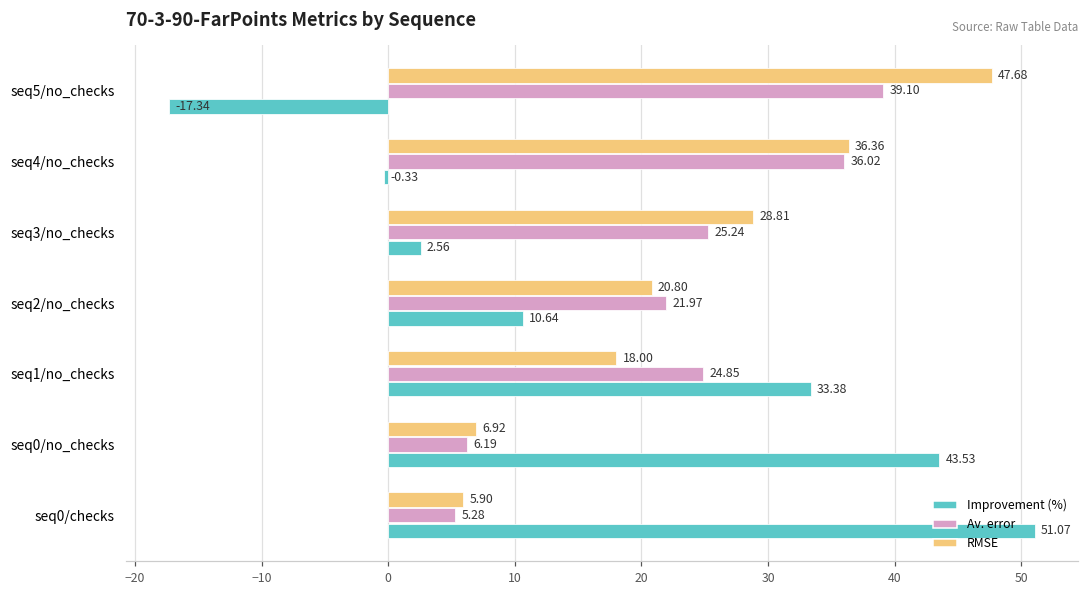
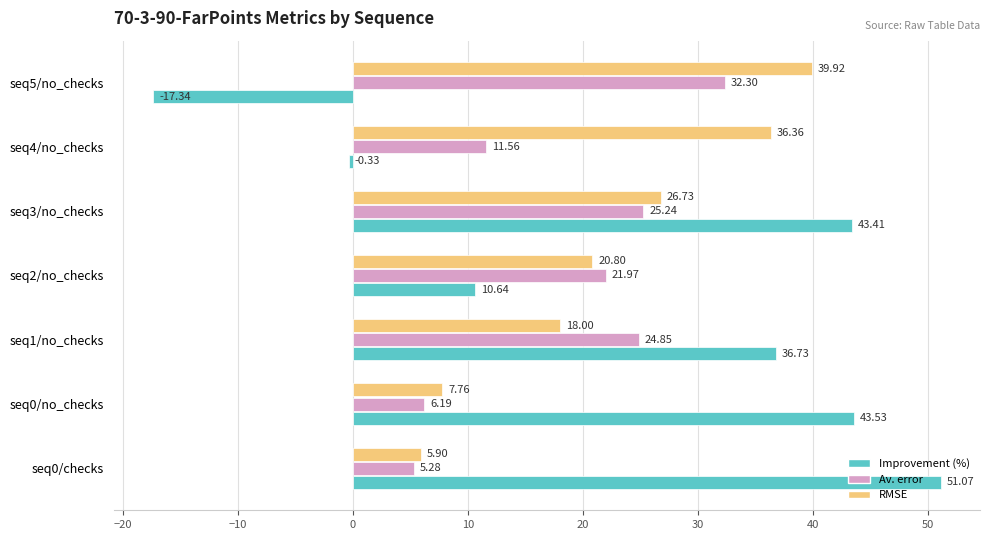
  {
    "Improvement (%)": {
      "seq5/no_checks": -17.34,
      "seq4/no_checks": -0.33,
-     "seq3/no_checks": 2.56,
+     "seq3/no_checks": 43.41,
      "seq2/no_checks": 10.64,
-     "seq1/no_checks": 33.38,
+     "seq1/no_checks": 36.73,
      "seq0/no_checks": 43.53,
      "seq0/checks": 51.07
    },
    "Av. error": {
-     "seq5/no_checks": 39.10,
-     "seq4/no_checks": 36.02,
+     "seq5/no_checks": 32.30,
+     "seq4/no_checks": 11.56,
      "seq3/no_checks": 25.24,
      "seq2/no_checks": 21.97,
      "seq1/no_checks": 24.85,
      "seq0/no_checks": 6.19,
      "seq0/checks": 5.28
    },
    "RMSE": {
-     "seq5/no_checks": 47.68,
+     "seq5/no_checks": 39.92,
      "seq4/no_checks": 36.36,
-     "seq3/no_checks": 28.81,
+     "seq3/no_checks": 26.73,
      "seq2/no_checks": 20.80,
      "seq1/no_checks": 18.00,
-     "seq0/no_checks": 6.92,
+     "seq0/no_checks": 7.76,
      "seq0/checks": 5.90
    }
  }
